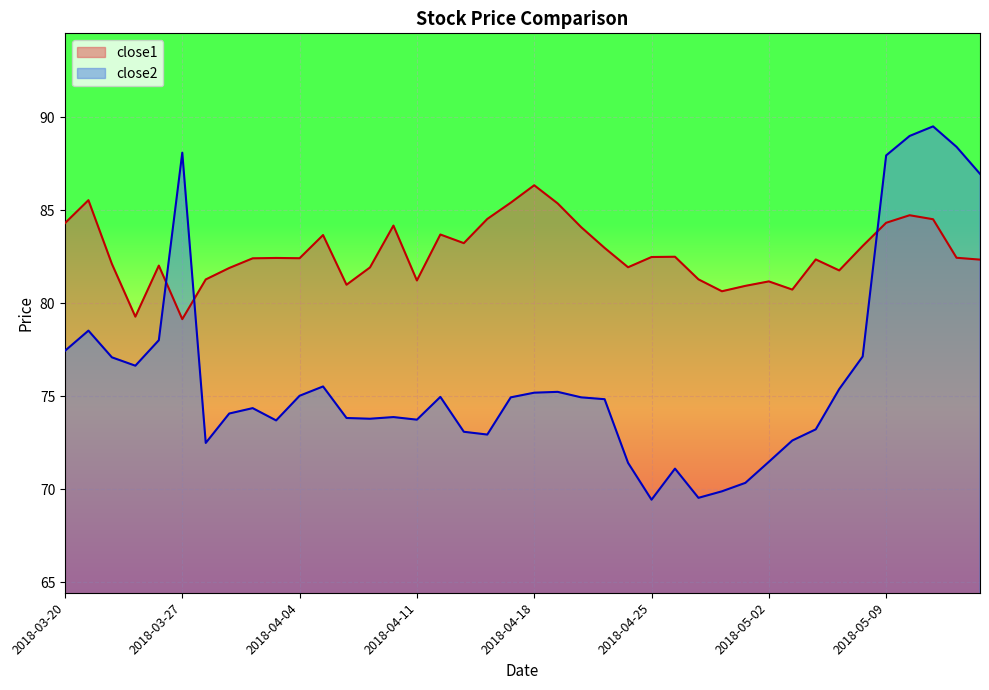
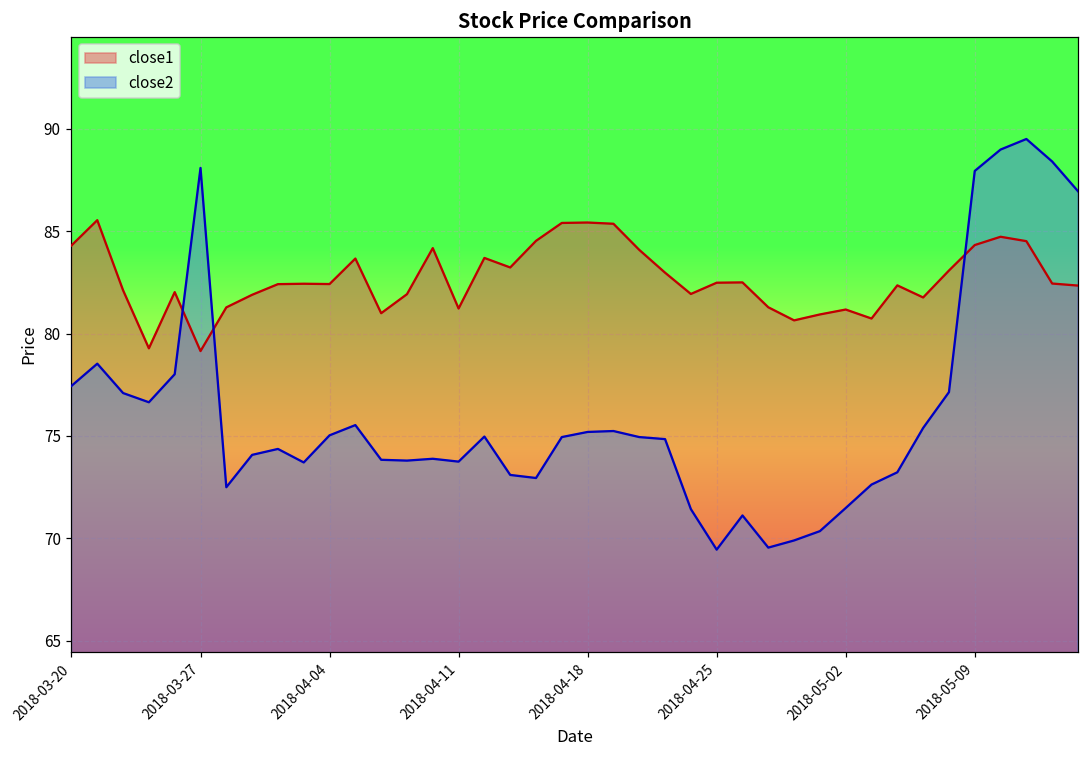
  {
    "close1": {
      "2018-03-20": 84.3,
      "2018-03-27": 79.1,
      "2018-04-04": 82.4,
      "2018-04-11": 81.2,
-     "2018-04-18": 86.3,
+     "2018-04-18": 85.4,
      "2018-04-25": 82.5,
      "2018-05-02": 81.2,
      "2018-05-09": 84.3
    },
    "close2": {
      "2018-03-20": 77.4,
      "2018-03-27": 88.1,
      "2018-04-04": 75.0,
      "2018-04-11": 73.7,
      "2018-04-18": 75.2,
      "2018-04-25": 69.4,
      "2018-05-02": 71.5,
      "2018-05-09": 87.9
    }
  }
